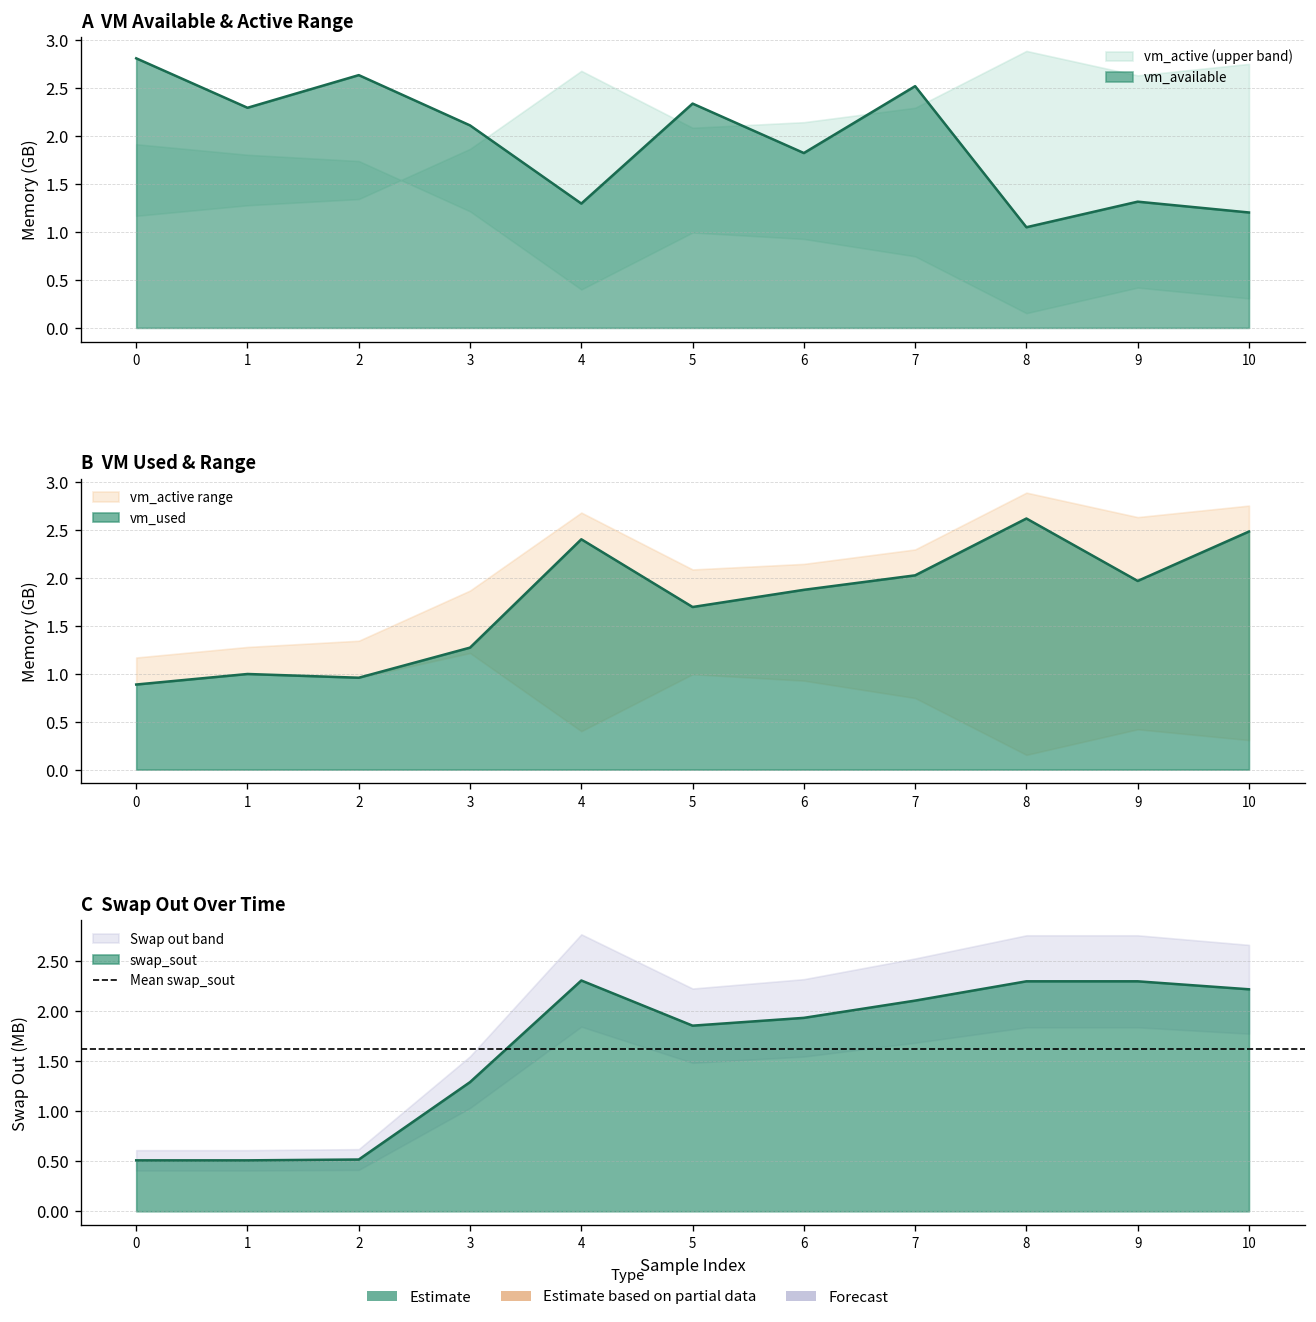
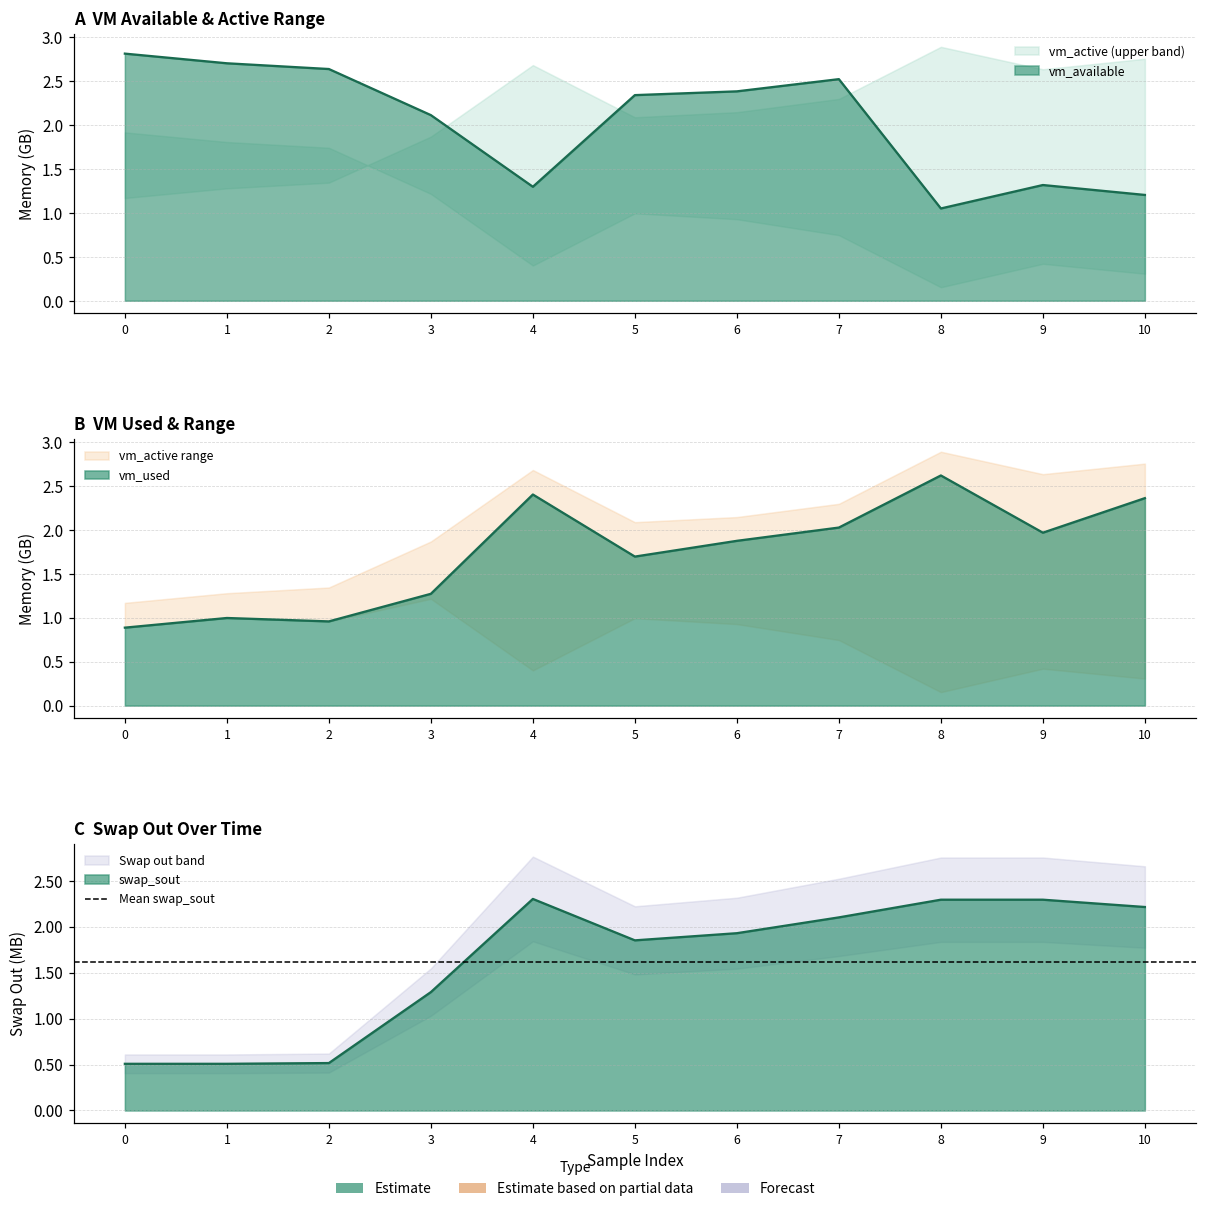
  {
    "A VM Available & Active Range": {
      "vm_available": {
        "0": 2.8,
-       "1": 2.3,
+       "1": 2.7,
        "2": 2.6,
        "3": 2.1,
        "4": 1.3,
        "5": 2.3,
-       "6": 1.8,
+       "6": 2.4,
        "7": 2.5,
        "8": 1.0,
        "9": 1.3,
        "10": 1.2
      }
    },
    "B VM Used & Range": {
      "vm_active range": {
        "0": 0.3,
        "1": 0.3,
        "2": 0.4
      },
      "vm_used": {
        "0": 0.9,
        "1": 1.0,
        "2": 1.0,
        "3": 1.3,
        "4": 2.4,
        "5": 1.7,
        "6": 1.9,
        "7": 2.0,
        "8": 2.6,
        "9": 2.0,
-       "10": 2.5
+       "10": 2.4
      }
    },
    "C Swap Out Over Time": {
      "swap_sout": {
        "0": 0.5,
        "1": 0.5,
        "2": 0.5,
        "3": 1.3,
        "4": 2.3,
        "5": 1.9,
        "6": 1.9,
        "7": 2.1,
        "8": 2.3,
        "9": 2.3,
        "10": 2.2
      }
    }
  }
